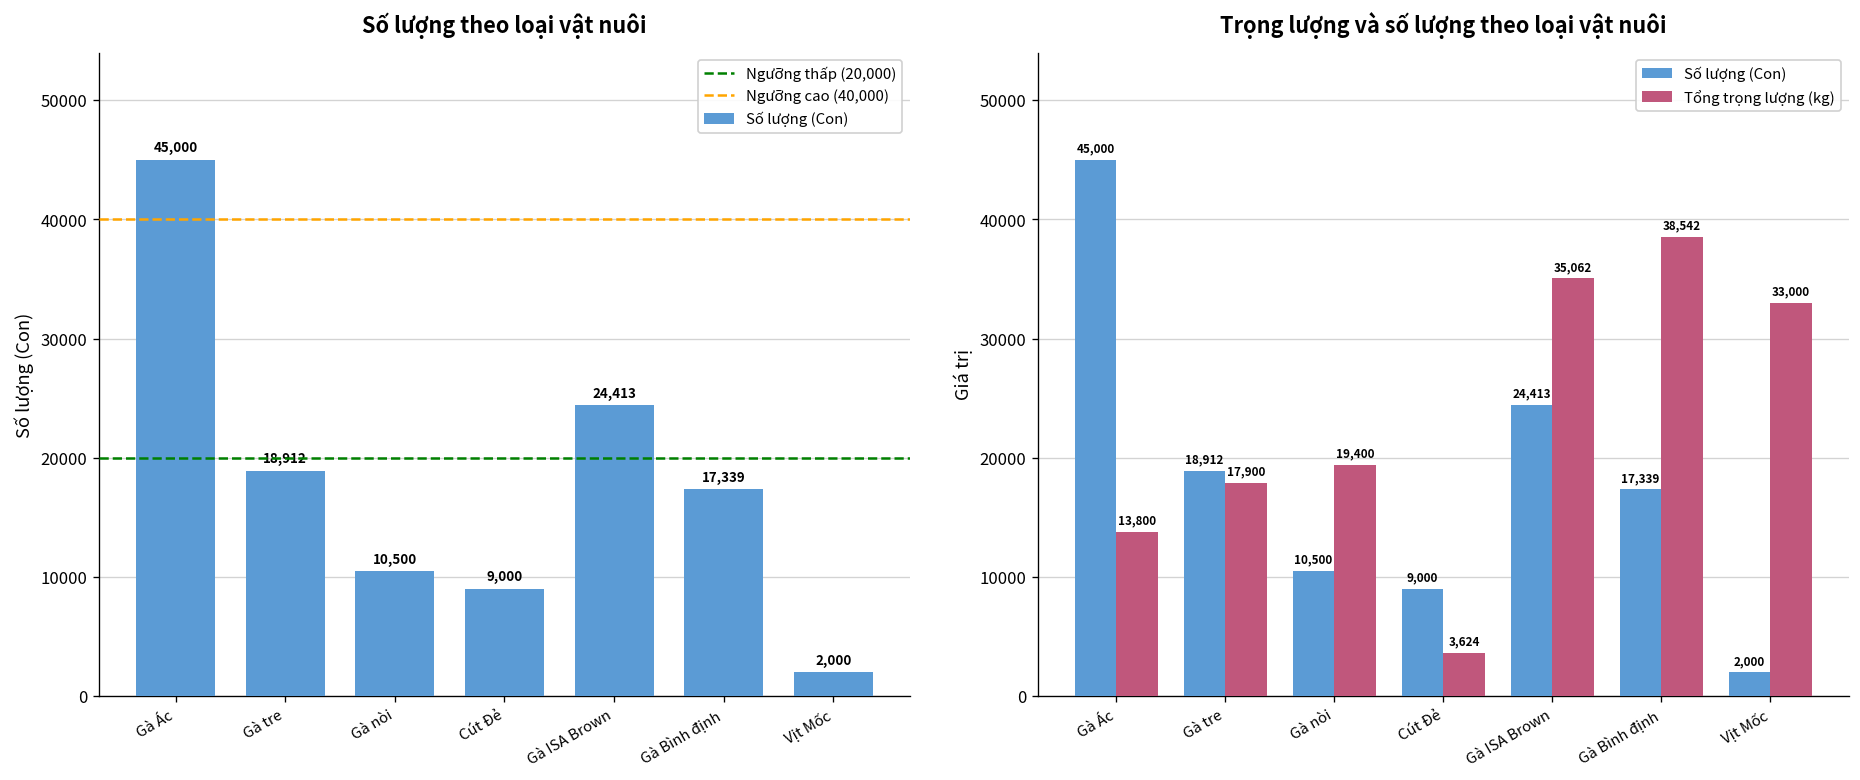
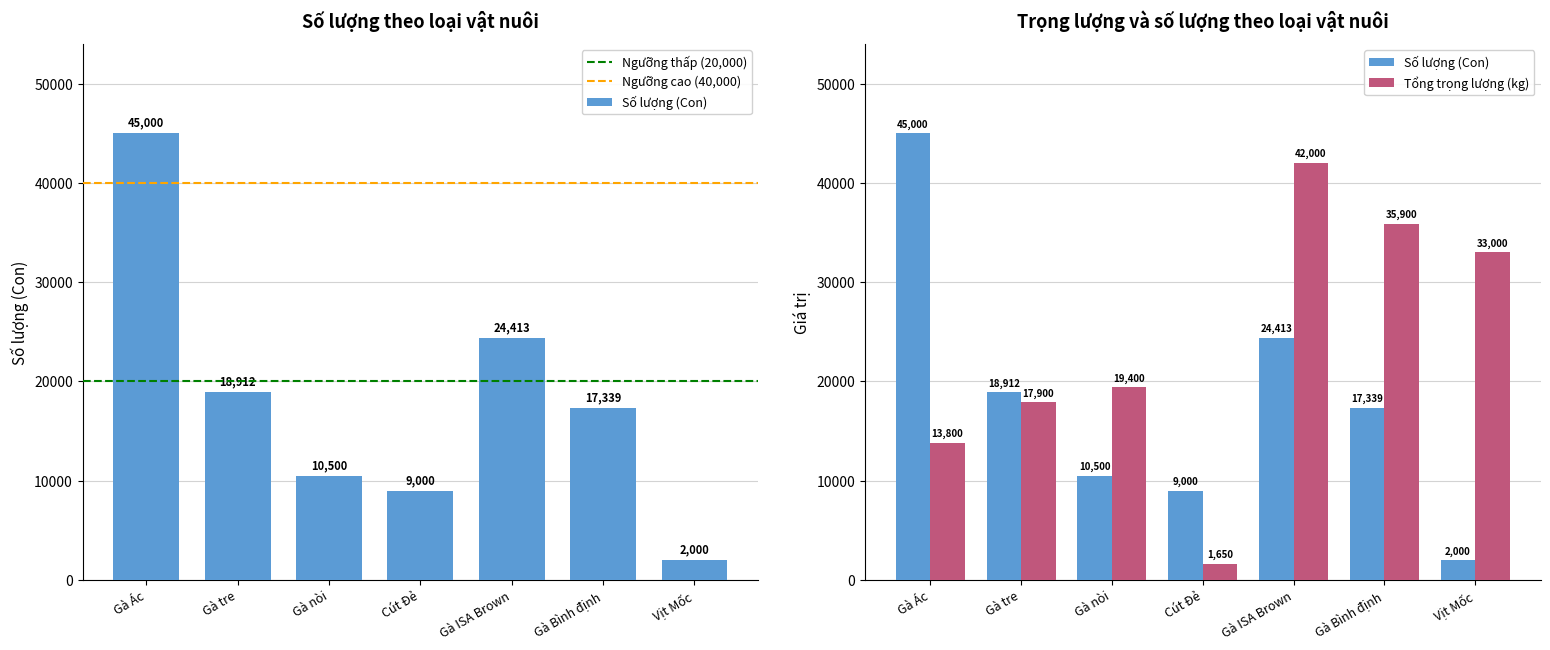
  {
    "Số lượng theo loại vật nuôi": {
      "Gà Ác": "45,000",
      "Gà tre": "18,912",
      "Gà nòi": "10,500",
      "Cút Đẻ": "9,000",
      "Gà ISA Brown": "24,413",
      "Gà Bình định": "17,339",
      "Vịt Mốc": "2,000"
    },
    "Trọng lượng và số lượng theo loại vật nuôi": {
      "Số lượng (Con)": {
        "Gà Ác": "45,000",
        "Gà tre": "18,912",
        "Gà nòi": "10,500",
        "Cút Đẻ": "9,000",
        "Gà ISA Brown": "24,413",
        "Gà Bình định": "17,339",
        "Vịt Mốc": "2,000"
      },
      "Tổng trọng lượng (kg)": {
        "Gà Ác": "13,800",
        "Gà tre": "17,900",
        "Gà nòi": "19,400",
-       "Cút Đẻ": "3,624",
-       "Gà ISA Brown": "35,062",
-       "Gà Bình định": "38,542",
+       "Cút Đẻ": "1,650",
+       "Gà ISA Brown": "42,000",
+       "Gà Bình định": "35,900",
        "Vịt Mốc": "33,000"
      }
    }
  }
